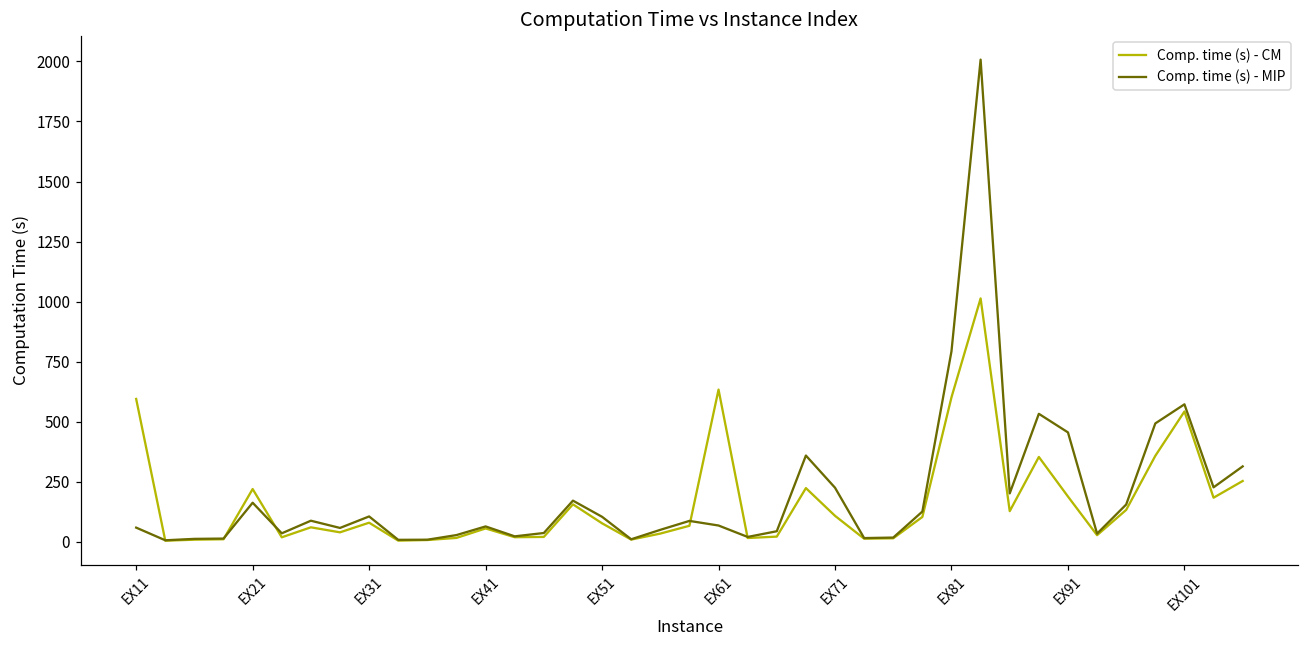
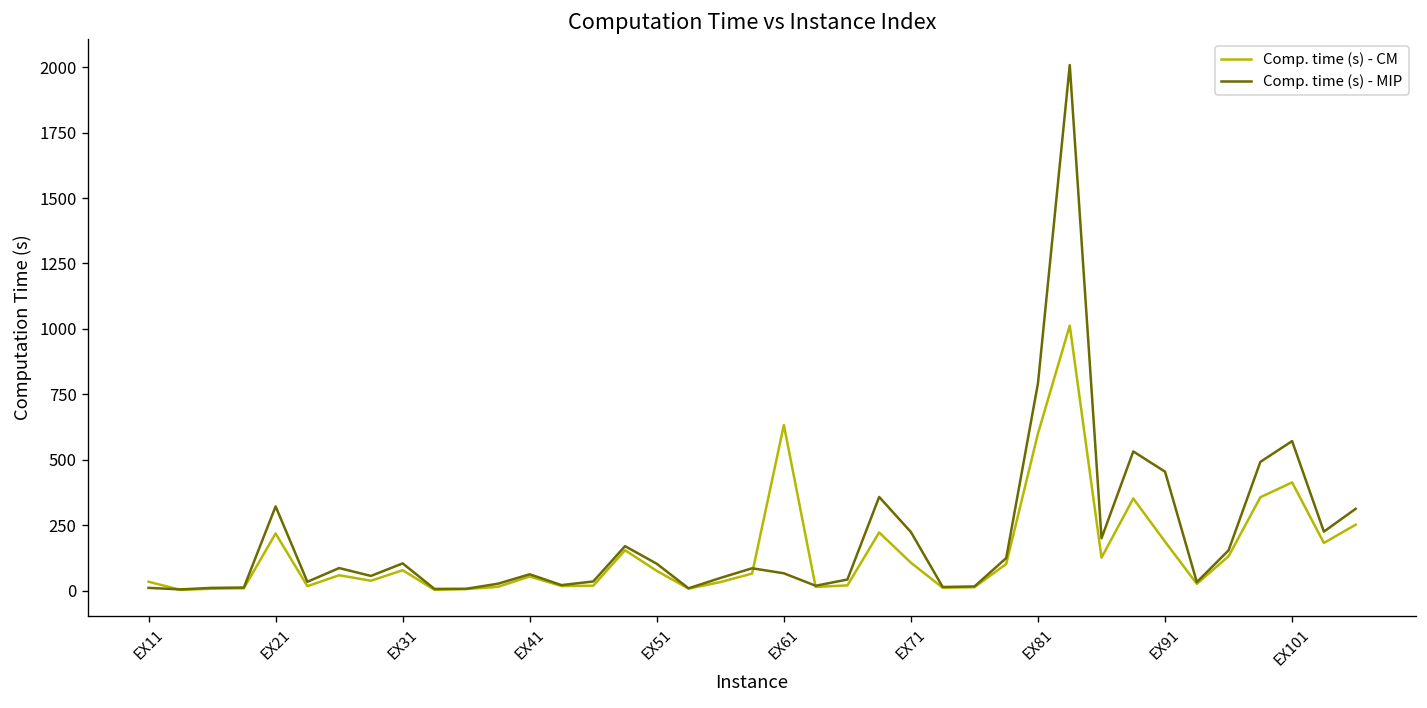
  {
    "Comp. time (s) - CM": {
-     "EX11": 590,
+     "EX11": 40,
      "EX21": 220,
      "EX31": 80,
      "EX51": 80,
      "EX61": 630,
      "EX71": 110,
      "EX81": 600,
      "EX91": 190,
-     "EX101": 540
+     "EX101": 410
    },
    "Comp. time (s) - MIP": {
-     "EX11": 60,
-     "EX21": 160,
+     "EX11": 10,
+     "EX21": 320,
      "EX31": 110,
      "EX51": 100,
      "EX61": 70,
      "EX71": 220,
      "EX81": 790,
      "EX91": 460,
      "EX101": 570
    }
  }
